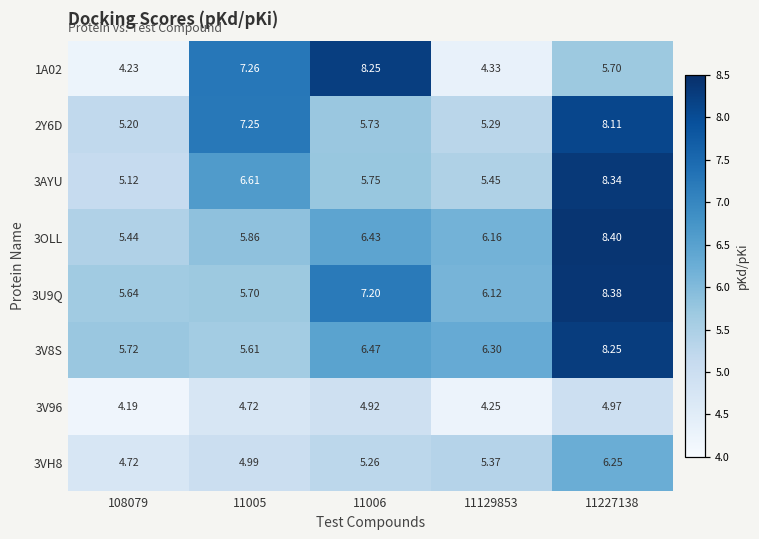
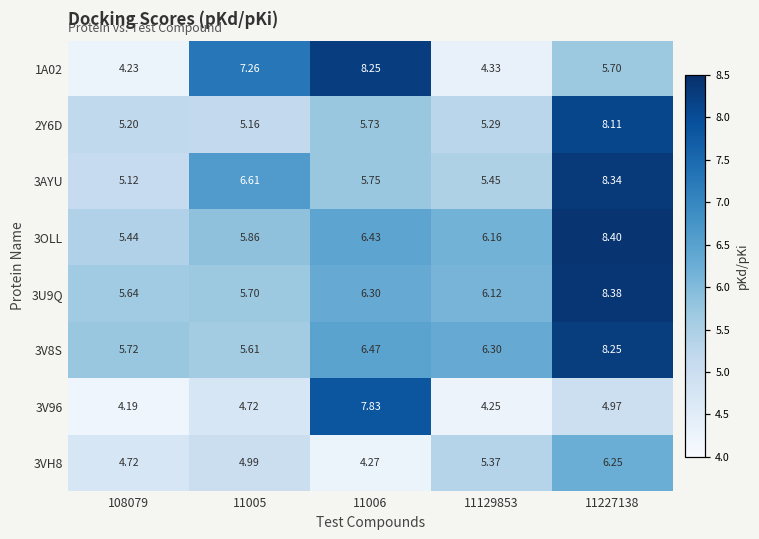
  {
    "1A02": {
      "108079": 4.23,
      "11005": 7.26,
      "11006": 8.25,
      "11129853": 4.33,
      "11227138": 5.70
    },
    "2Y6D": {
      "108079": 5.20,
-     "11005": 7.25,
+     "11005": 5.16,
      "11006": 5.73,
      "11129853": 5.29,
      "11227138": 8.11
    },
    "3AYU": {
      "108079": 5.12,
      "11005": 6.61,
      "11006": 5.75,
      "11129853": 5.45,
      "11227138": 8.34
    },
    "3OLL": {
      "108079": 5.44,
      "11005": 5.86,
      "11006": 6.43,
      "11129853": 6.16,
      "11227138": 8.40
    },
    "3U9Q": {
      "108079": 5.64,
      "11005": 5.70,
-     "11006": 7.20,
+     "11006": 6.30,
      "11129853": 6.12,
      "11227138": 8.38
    },
    "3V8S": {
      "108079": 5.72,
      "11005": 5.61,
      "11006": 6.47,
      "11129853": 6.30,
      "11227138": 8.25
    },
    "3V96": {
      "108079": 4.19,
      "11005": 4.72,
-     "11006": 4.92,
+     "11006": 7.83,
      "11129853": 4.25,
      "11227138": 4.97
    },
    "3VH8": {
      "108079": 4.72,
      "11005": 4.99,
-     "11006": 5.26,
+     "11006": 4.27,
      "11129853": 5.37,
      "11227138": 6.25
    }
  }
